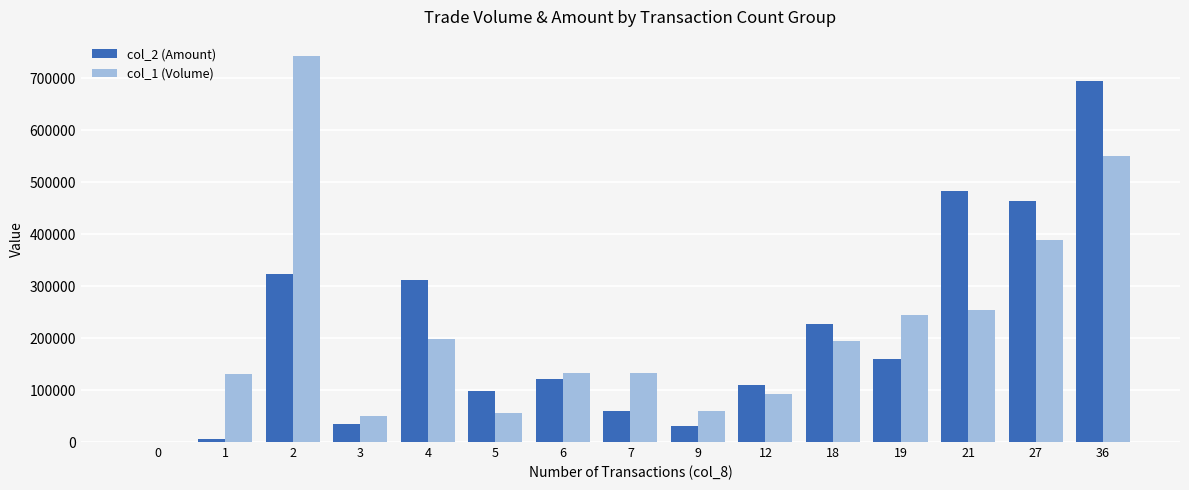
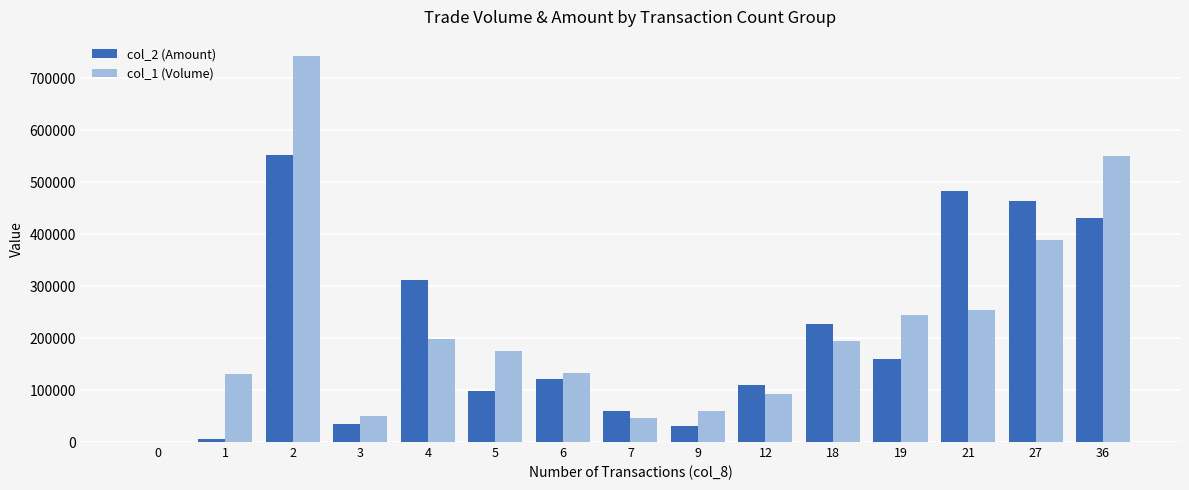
  {
    "col_2 (Amount)": {
      "0": 0,
      "1": 10000,
-     "2": 320000,
+     "2": 550000,
      "3": 30000,
      "4": 310000,
      "5": 100000,
      "6": 120000,
      "7": 60000,
      "9": 30000,
      "12": 110000,
      "18": 230000,
      "19": 160000,
      "21": 480000,
      "27": 460000,
-     "36": 690000
+     "36": 430000
    },
    "col_1 (Volume)": {
      "0": 0,
      "1": 130000,
      "2": 740000,
      "3": 50000,
      "4": 200000,
-     "5": 60000,
+     "5": 170000,
      "6": 130000,
-     "7": 130000,
+     "7": 50000,
      "9": 60000,
      "12": 90000,
      "18": 200000,
      "19": 250000,
      "21": 250000,
      "27": 390000,
      "36": 550000
    }
  }
